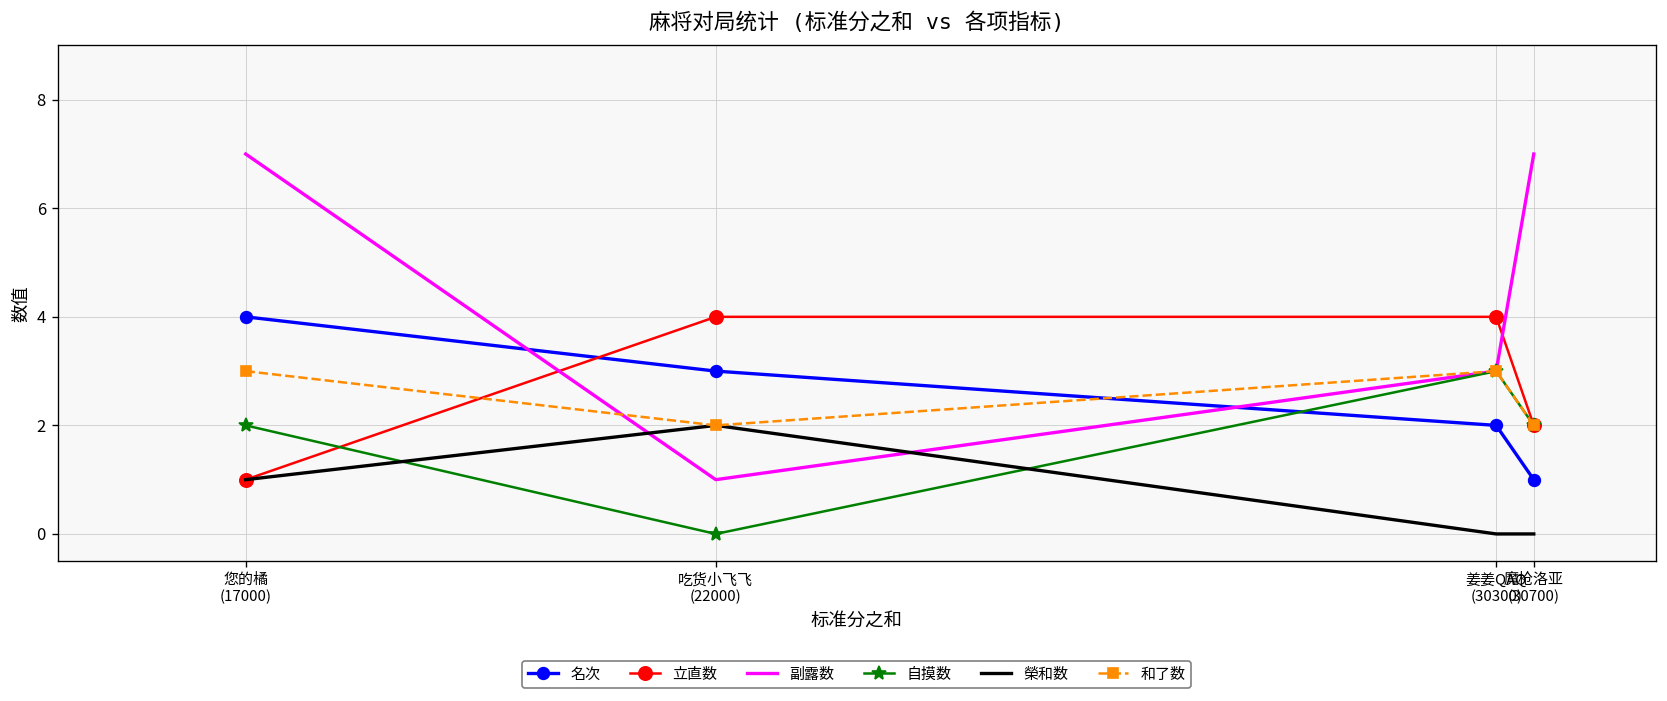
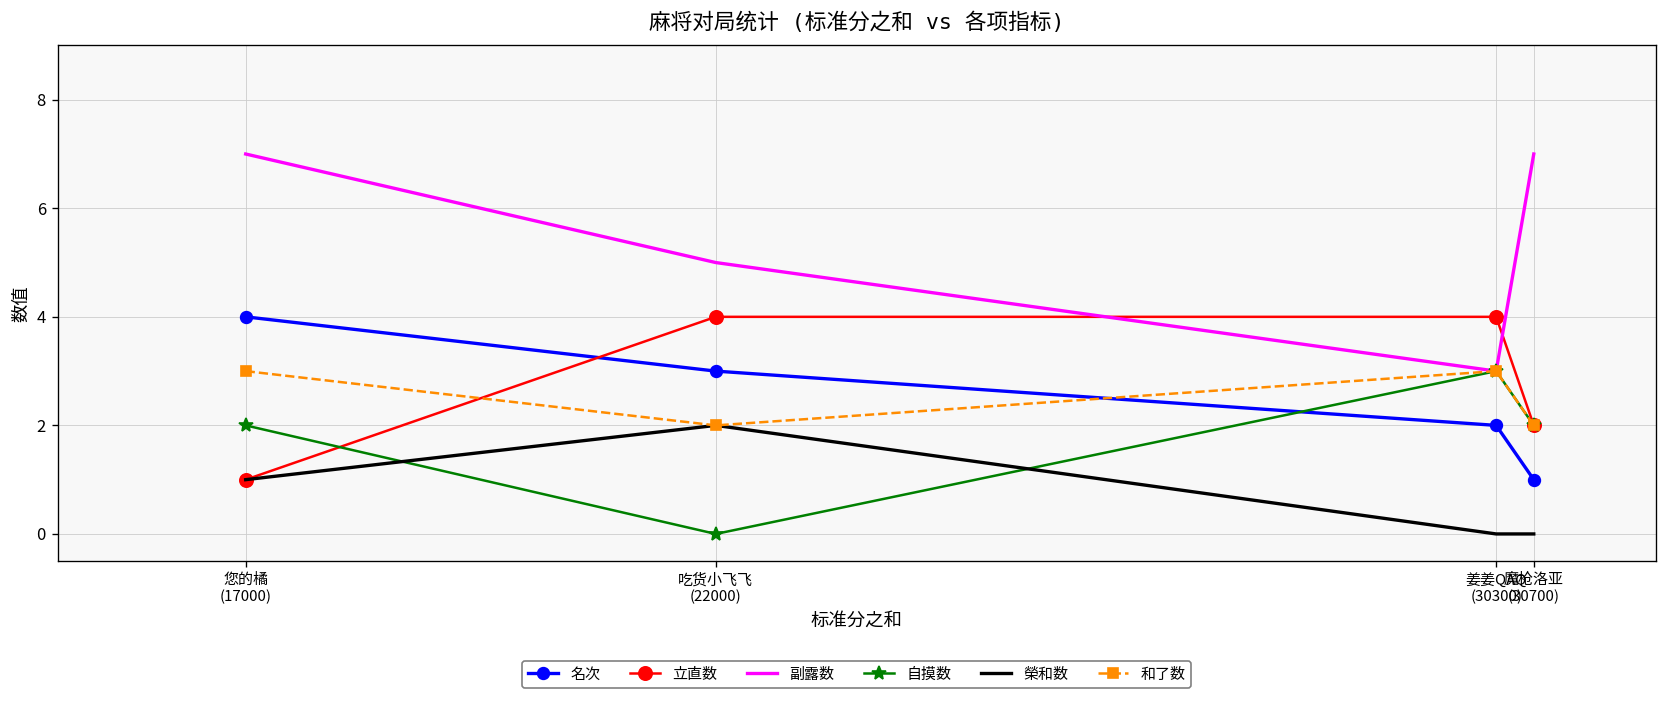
  {
    "名次": {
      "您的橘 (17000)": 4,
      "吃货小飞飞 (22000)": 3
    },
    "立直数": {
      "吃货小飞飞 (22000)": 4
    },
    "副露数": {
      "您的橘 (17000)": 7,
-     "吃货小飞飞 (22000)": 1
+     "吃货小飞飞 (22000)": 5
    },
    "自摸数": {
      "您的橘 (17000)": 2,
      "吃货小飞飞 (22000)": 0
    },
    "和了数": {
      "您的橘 (17000)": 3
    }
  }
